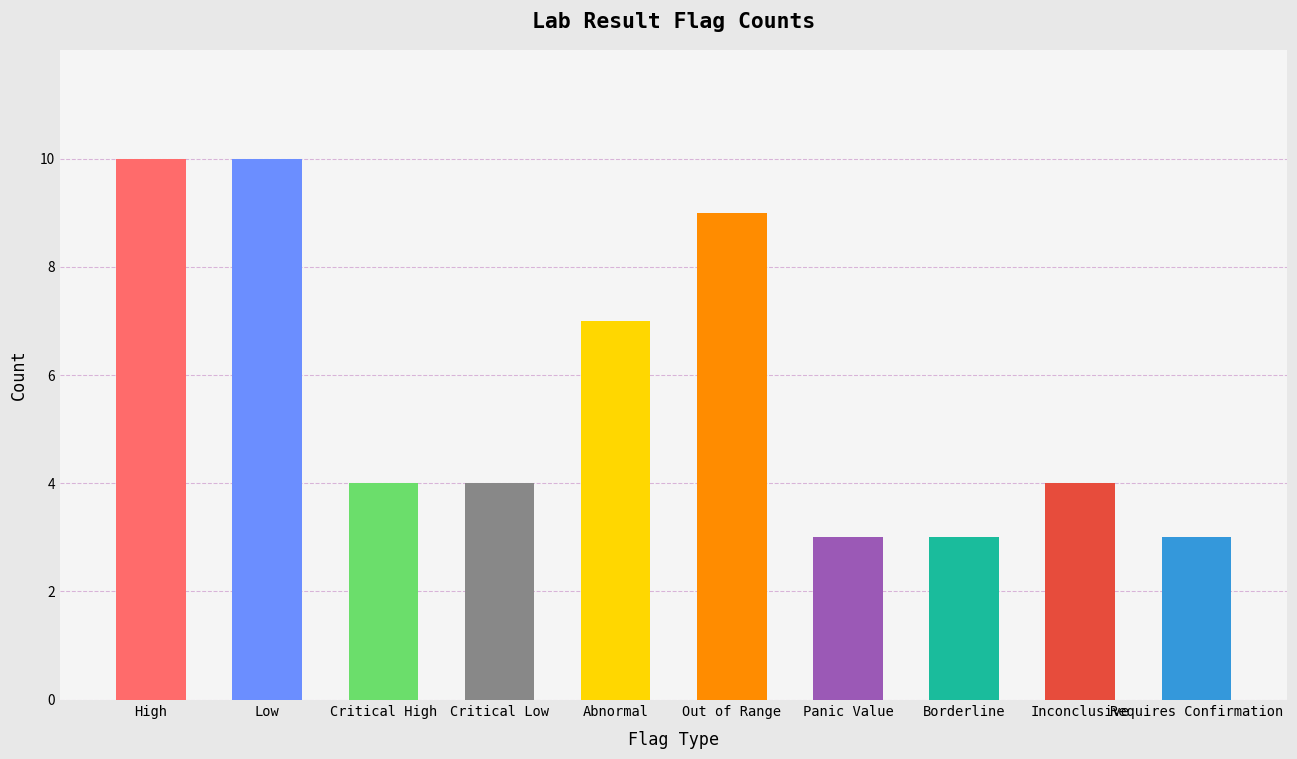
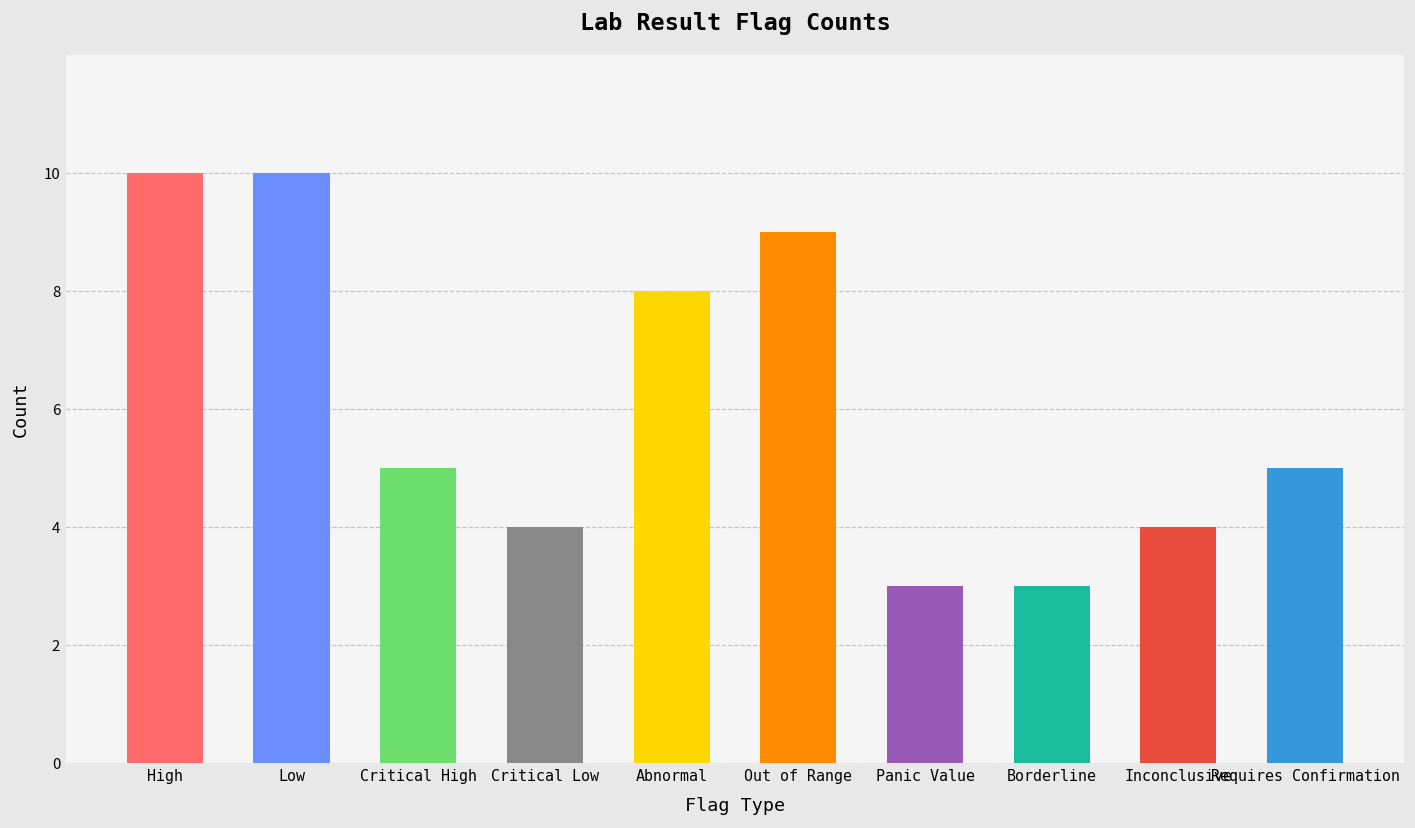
  {
    "High": 10,
    "Low": 10,
-   "Critical High": 4,
+   "Critical High": 5,
    "Critical Low": 4,
-   "Abnormal": 7,
+   "Abnormal": 8,
    "Out of Range": 9,
    "Panic Value": 3,
    "Borderline": 3,
-   "Requires Confirmation": 3
+   "Requires Confirmation": 5
  }
